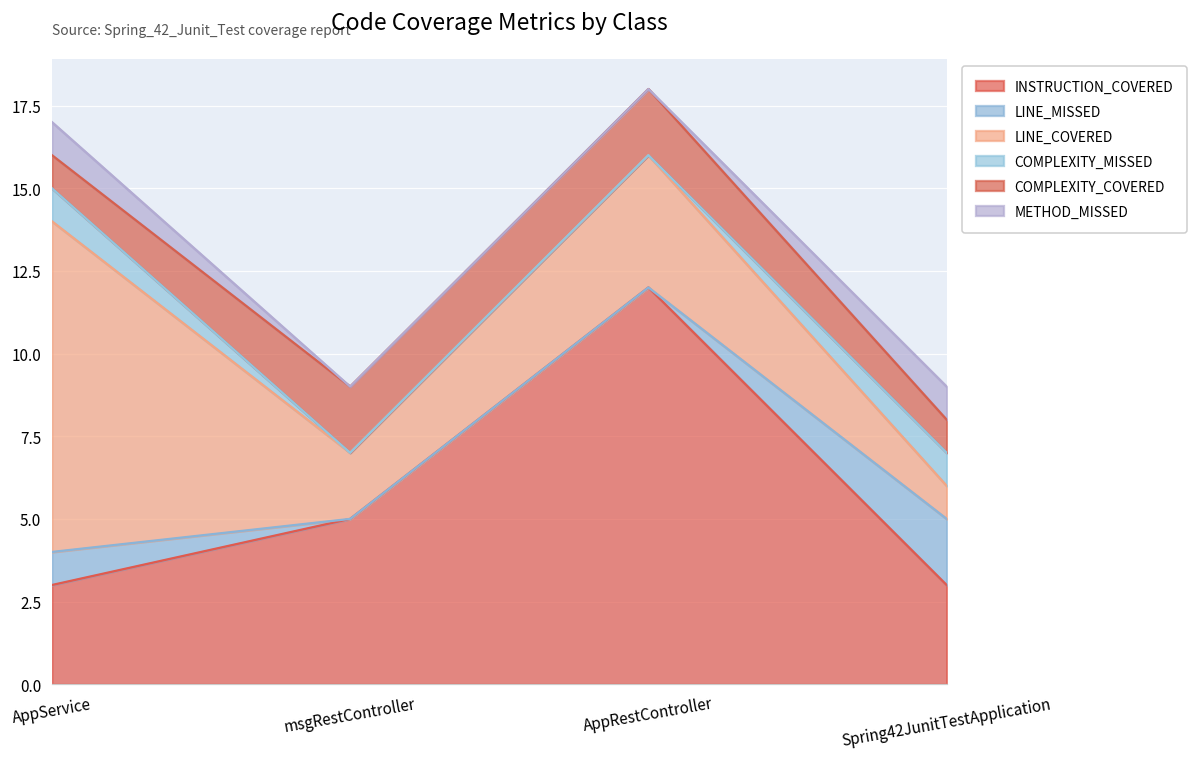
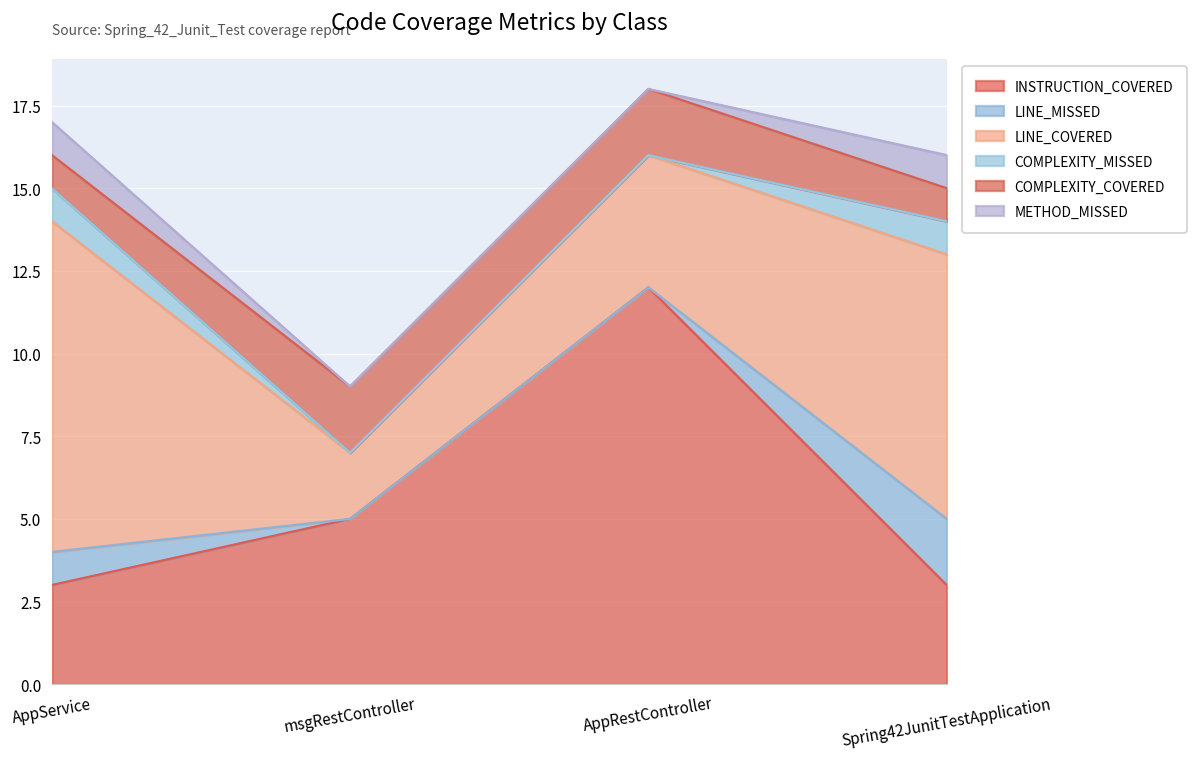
  {
    "LINE_COVERED": {
      "AppService": 10,
-     "Spring42JunitTestApplication": 1
+     "Spring42JunitTestApplication": 8
    }
  }
